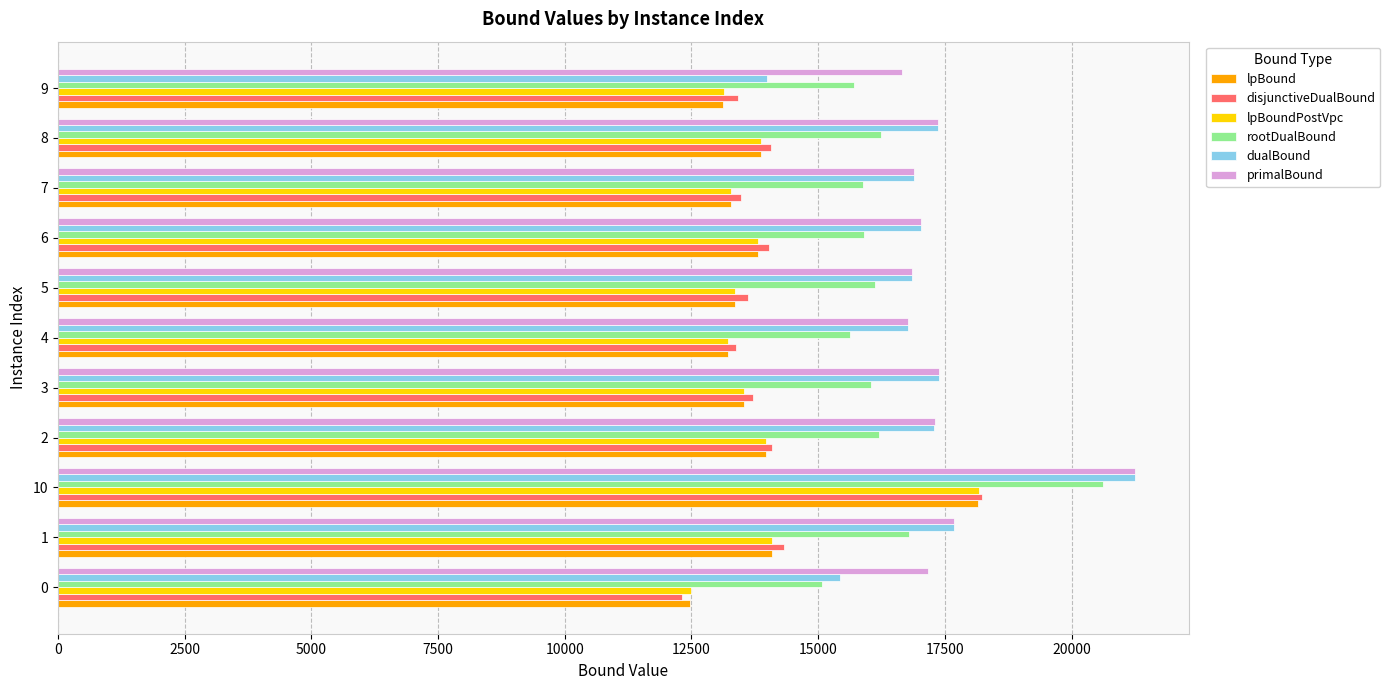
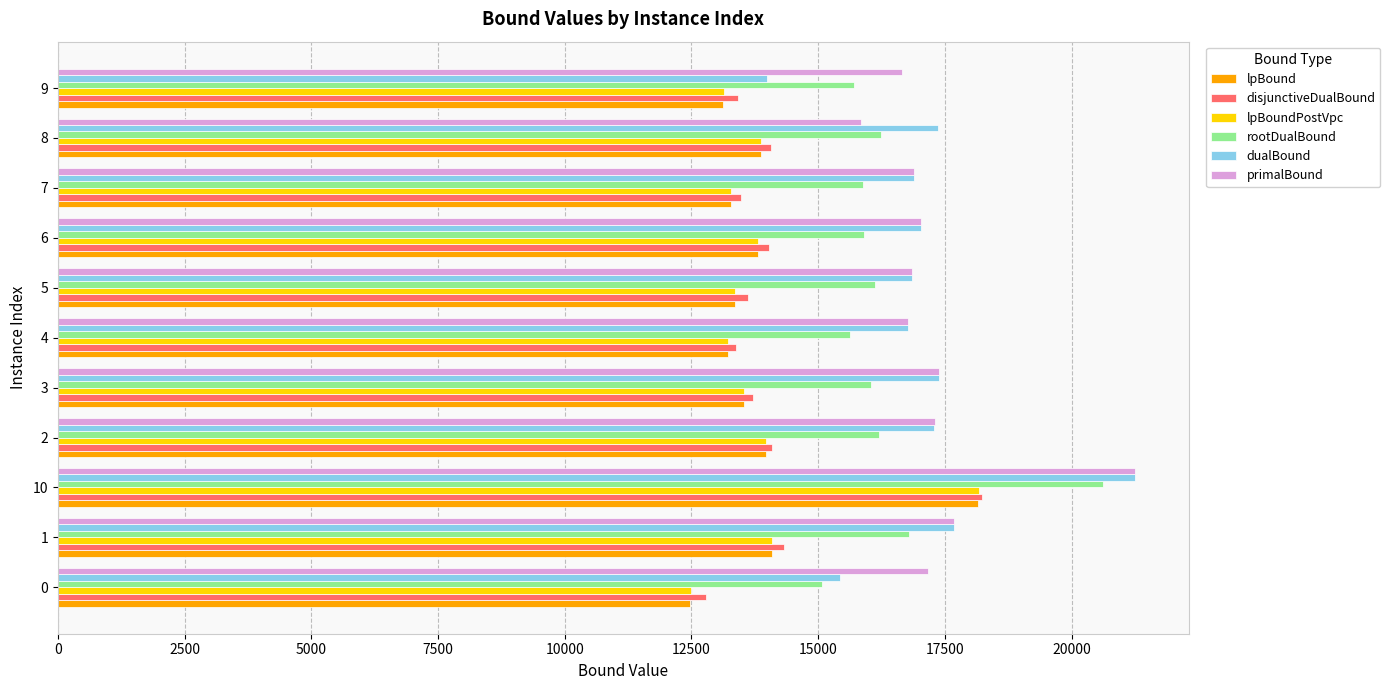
  {
    "disjunctiveDualBound": {
      "9": 13400,
      "8": 14100,
      "7": 13500,
      "6": 14000,
      "5": 13600,
      "4": 13400,
      "3": 13700,
      "2": 14100,
      "10": 18200,
      "1": 14300,
-     "0": 12300
+     "0": 12800
    },
    "rootDualBound": {
      "9": 15700,
      "8": 16200,
      "7": 15900,
      "6": 15900,
      "5": 16100,
      "4": 15600,
      "3": 16000,
      "2": 16200,
      "10": 20600,
      "1": 16800,
      "0": 15100
    },
    "dualBound": {
      "9": 14000,
      "8": 17400,
      "7": 16900,
      "6": 17000,
      "5": 16900,
      "4": 16800,
      "3": 17400,
      "2": 17300,
      "10": 21300,
      "1": 17700,
      "0": 15400
    },
    "primalBound": {
      "9": 16700,
-     "8": 17400,
+     "8": 15800,
      "7": 16900,
      "6": 17000,
      "5": 16900,
      "4": 16800,
      "3": 17400,
      "2": 17300,
      "10": 21300,
      "1": 17700,
      "0": 17200
    }
  }
